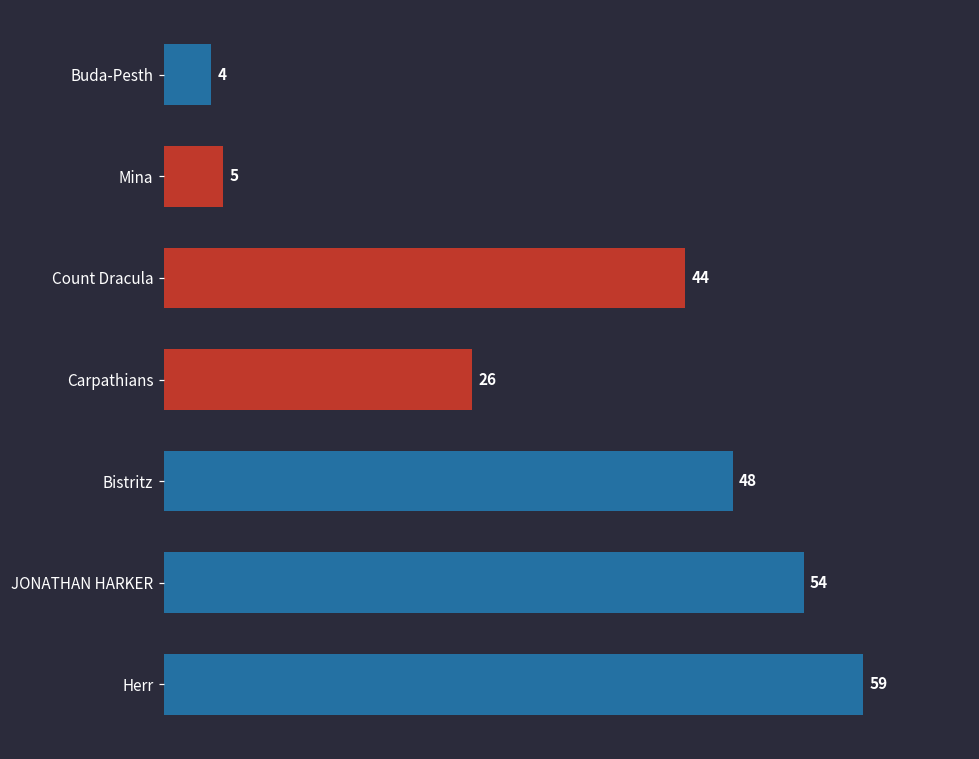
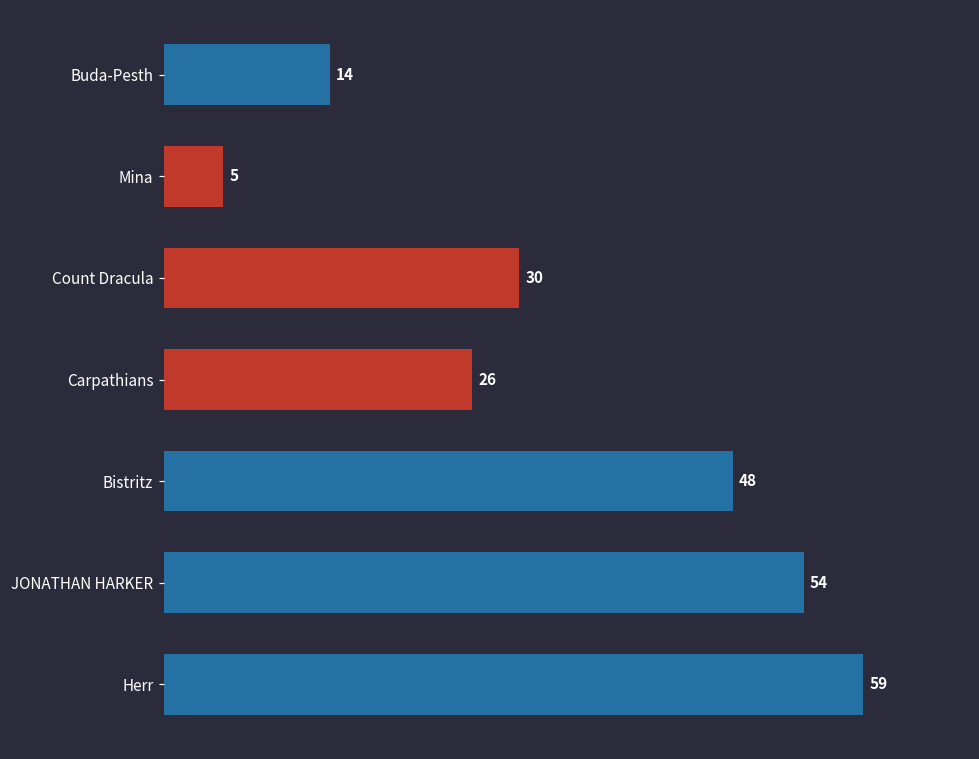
  {
-   "Buda-Pesth": 4,
+   "Buda-Pesth": 14,
    "Mina": 5,
-   "Count Dracula": 44,
+   "Count Dracula": 30,
    "Carpathians": 26,
    "Bistritz": 48,
    "JONATHAN HARKER": 54,
    "Herr": 59
  }
